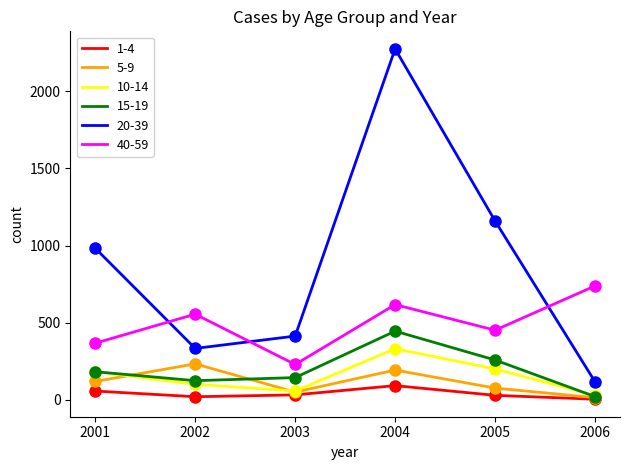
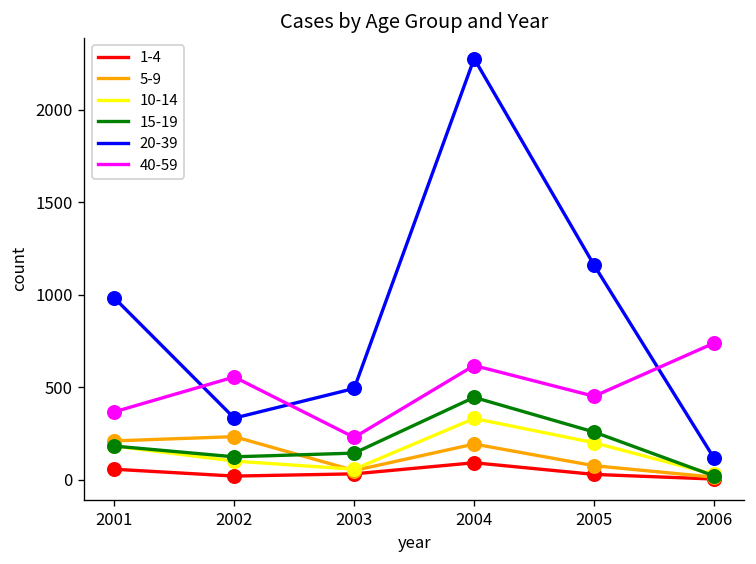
  {
    "1-4": {
      "2001": 60,
      "2002": 20,
      "2003": 30,
      "2004": 90,
      "2005": 30
    },
    "5-9": {
-     "2001": 120,
+     "2001": 210,
      "2002": 230,
      "2004": 190,
      "2005": 80
    },
    "10-14": {
      "2002": 100,
      "2004": 330,
      "2005": 200
    },
    "15-19": {
      "2002": 130,
      "2003": 150,
      "2004": 450,
      "2005": 260
    },
    "20-39": {
      "2001": 980,
      "2002": 330,
-     "2003": 410,
+     "2003": 490,
      "2004": 2280,
      "2005": 1160,
      "2006": 120
    },
    "40-59": {
      "2001": 370,
      "2002": 560,
      "2003": 230,
      "2004": 620,
      "2005": 450,
      "2006": 740
    }
  }
